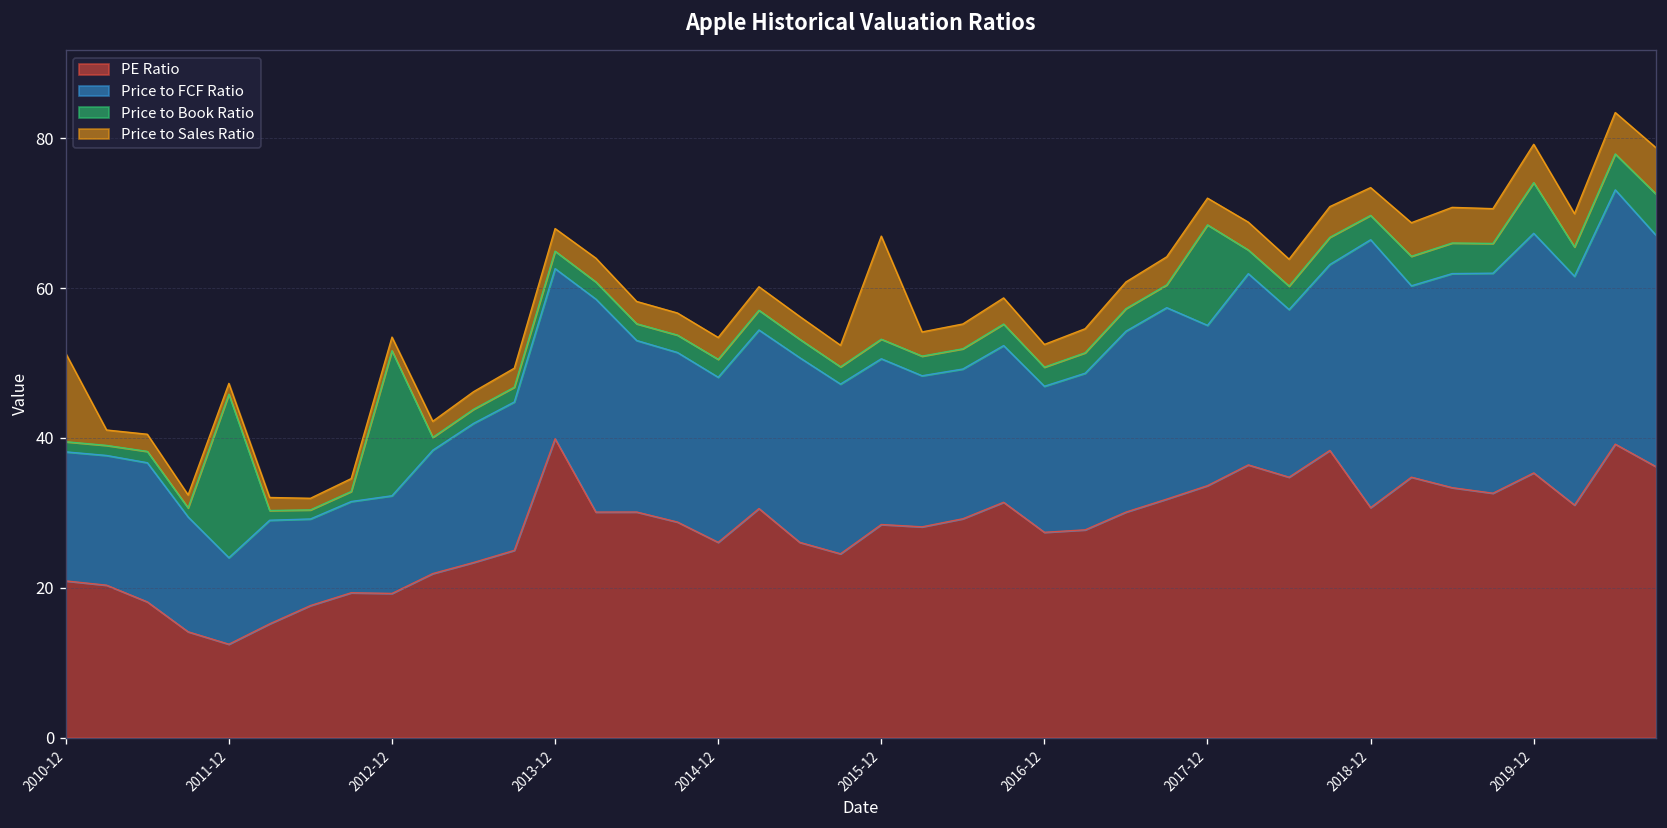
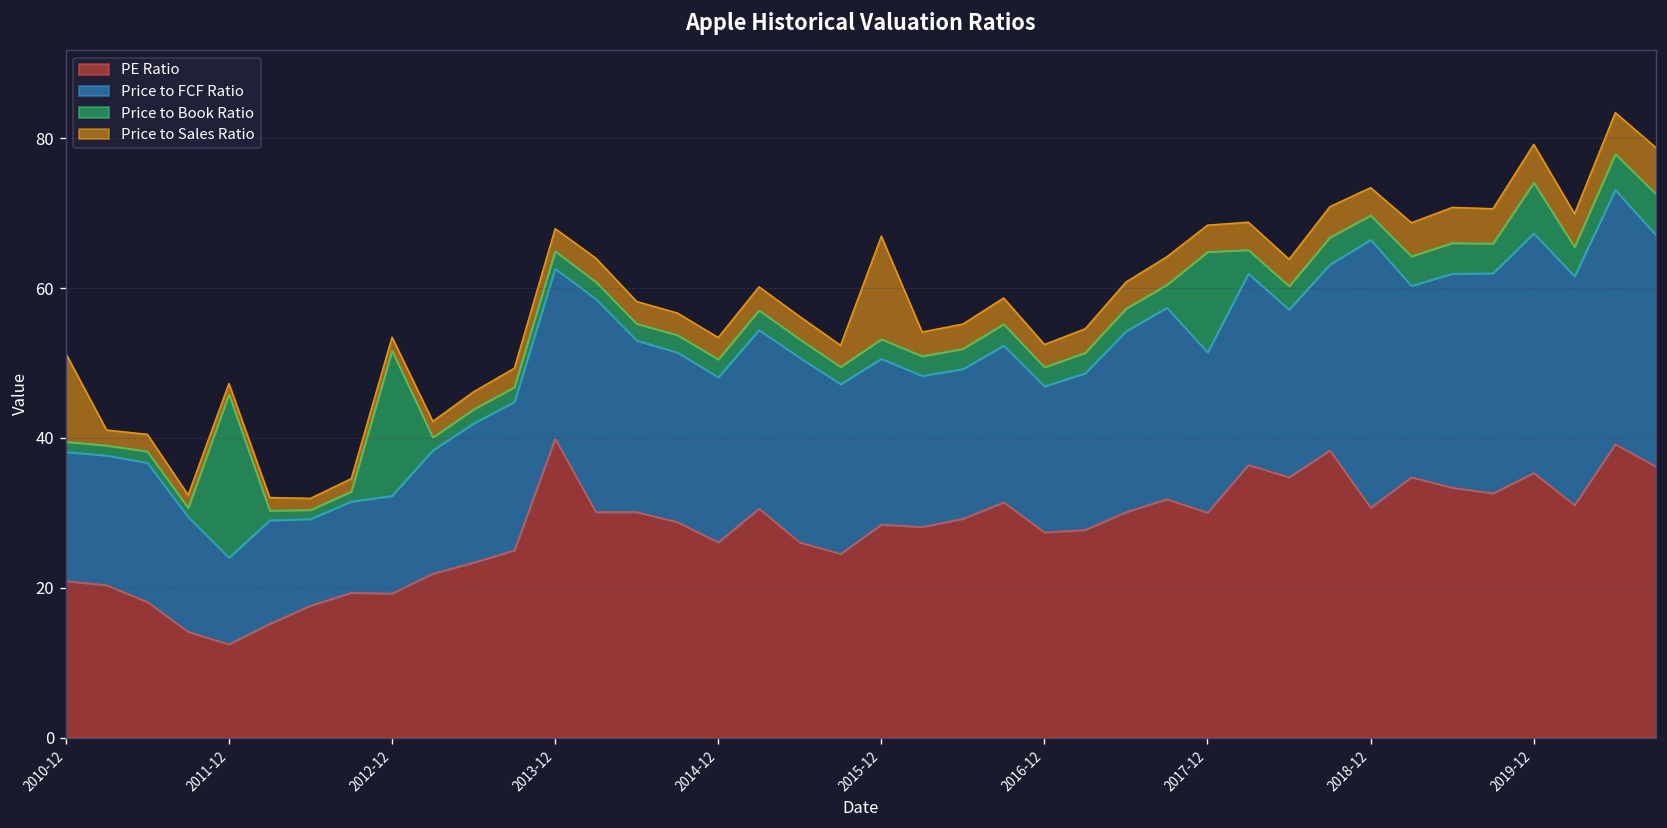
  {
    "PE Ratio": {
      "2010-12": 21,
      "2011-12": 12,
      "2012-12": 19,
      "2013-12": 40,
      "2014-12": 26,
      "2015-12": 28,
      "2016-12": 27,
-     "2017-12": 34,
+     "2017-12": 30,
      "2018-12": 31,
      "2019-12": 35
    },
    "Price to FCF Ratio": {
      "2010-12": 17,
      "2011-12": 12,
      "2012-12": 13,
      "2013-12": 23,
      "2014-12": 22,
      "2015-12": 22,
      "2016-12": 19,
      "2017-12": 21,
      "2018-12": 36,
      "2019-12": 32
    },
    "Price to Book Ratio": {
      "2010-12": 1,
      "2011-12": 22,
      "2012-12": 19,
      "2013-12": 2,
      "2014-12": 2,
      "2015-12": 3,
      "2016-12": 3,
      "2017-12": 13,
      "2018-12": 3,
      "2019-12": 7
    },
    "Price to Sales Ratio": {
      "2010-12": 12,
      "2011-12": 1,
      "2012-12": 2,
      "2013-12": 3,
      "2014-12": 3,
      "2015-12": 14,
      "2016-12": 3,
      "2017-12": 4,
      "2018-12": 4,
      "2019-12": 5
    }
  }
